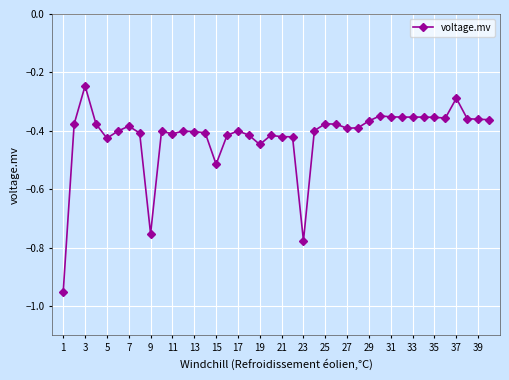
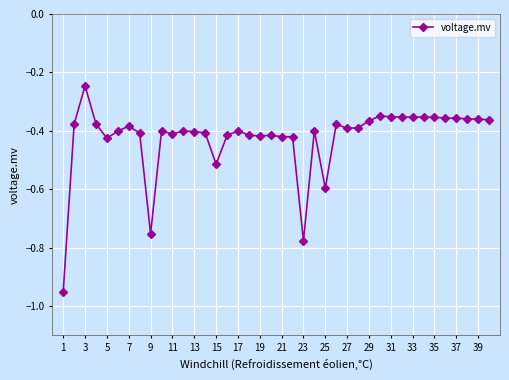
  {
    "1": -0.95,
    "3": -0.25,
    "5": -0.43,
    "7": -0.38,
    "9": -0.75,
    "11": -0.41,
    "13": -0.40,
    "15": -0.51,
    "17": -0.40,
-   "19": -0.45,
+   "19": -0.42,
    "21": -0.42,
    "23": -0.78,
-   "25": -0.38,
+   "25": -0.60,
    "27": -0.39,
    "29": -0.37,
    "31": -0.35,
    "33": -0.35,
    "35": -0.35,
-   "37": -0.29,
+   "37": -0.36,
    "39": -0.36
  }
